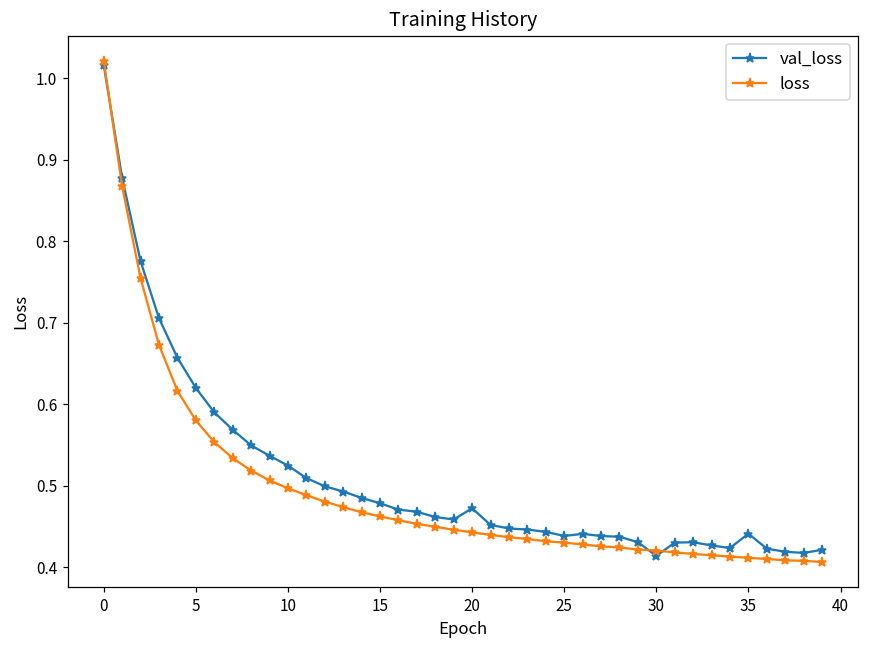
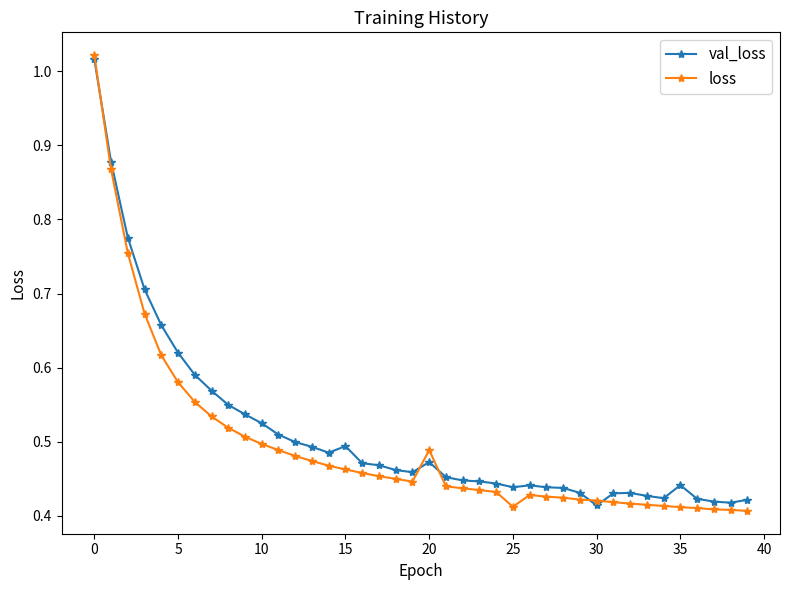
  {
    "val_loss": {
      "0": 1.02,
      "5": 0.62,
      "10": 0.52,
-     "15": 0.48,
+     "15": 0.49,
      "20": 0.47,
      "25": 0.44,
      "30": 0.41,
      "35": 0.44
    },
    "loss": {
      "0": 1.02,
      "5": 0.58,
      "10": 0.50,
      "15": 0.46,
-     "20": 0.44,
-     "25": 0.43,
+     "20": 0.49,
+     "25": 0.41,
      "30": 0.42,
      "35": 0.41
    }
  }
